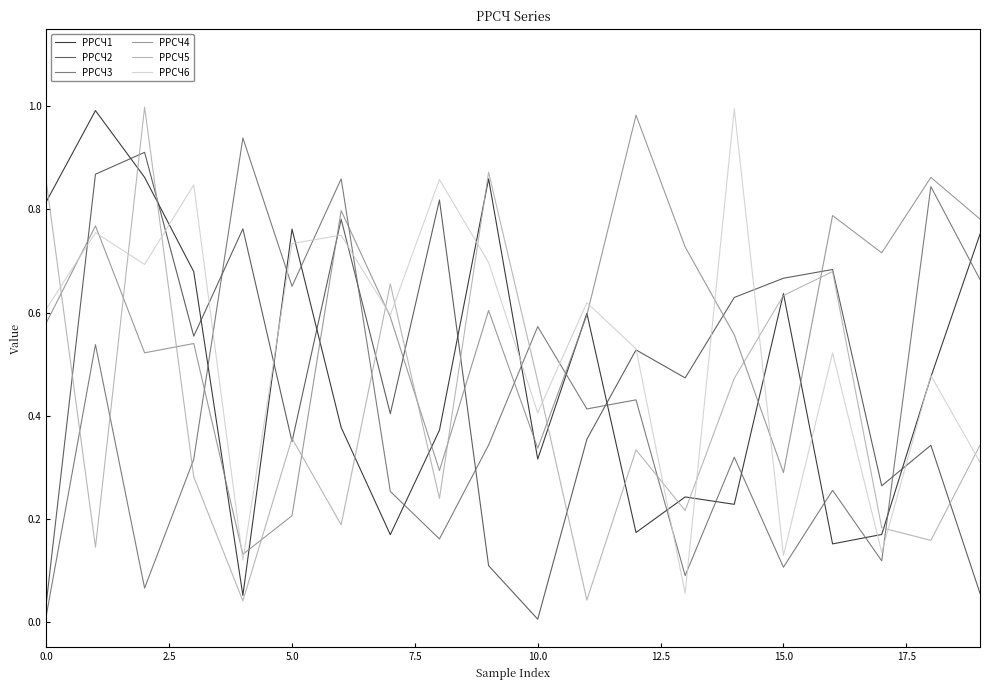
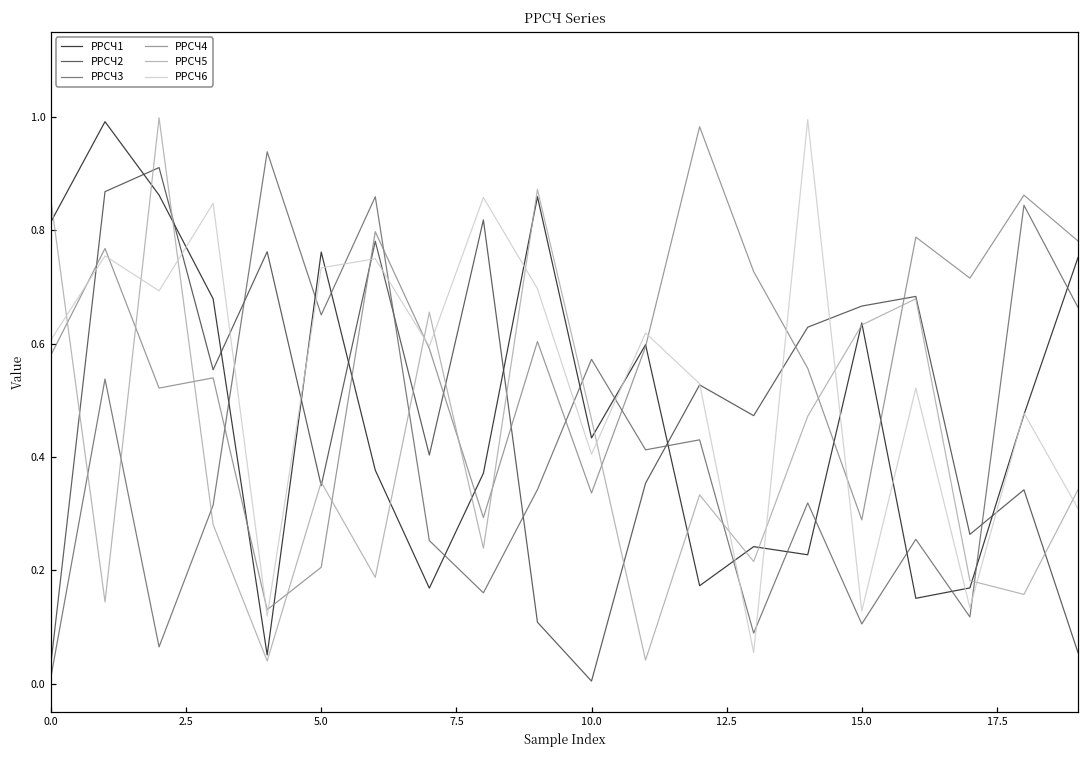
  {
    "РРСЧ1": {
      "0.0": 0.82,
      "5.0": 0.76,
-     "10.0": 0.32
+     "10.0": 0.43
    }
  }
